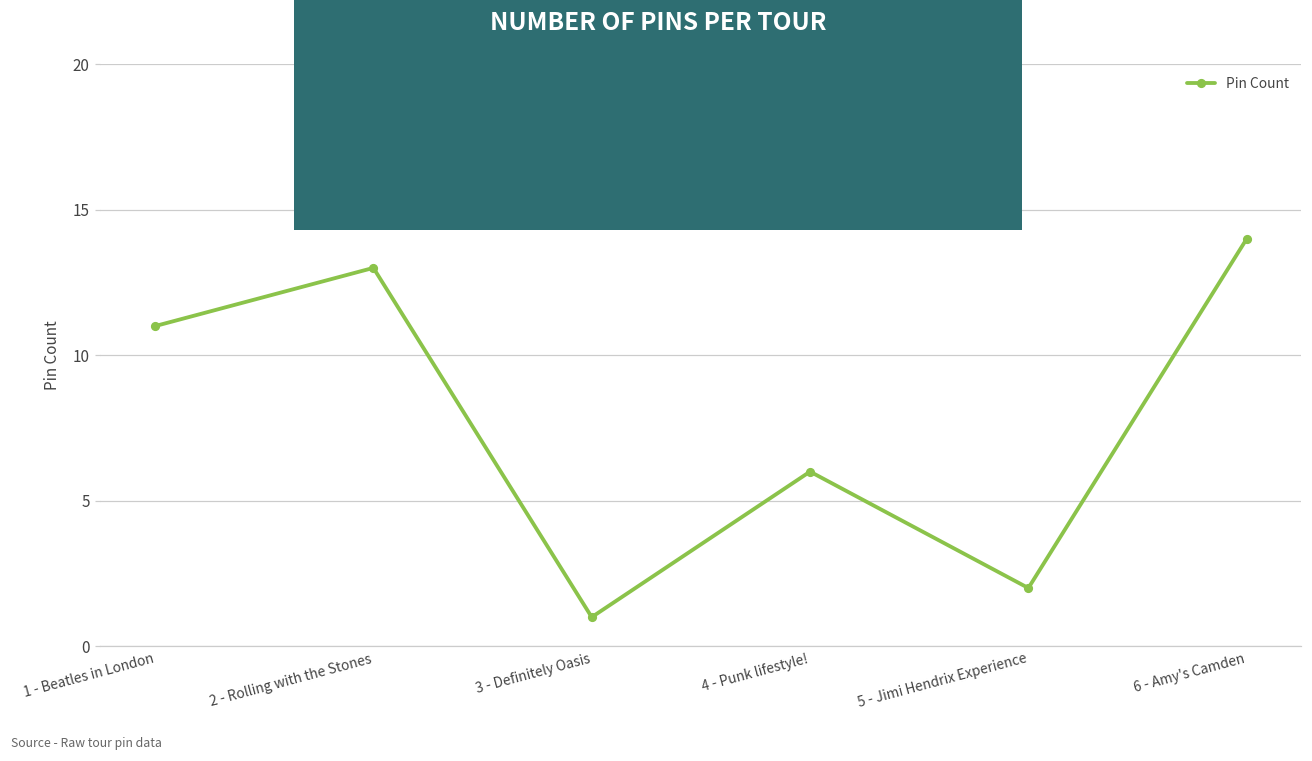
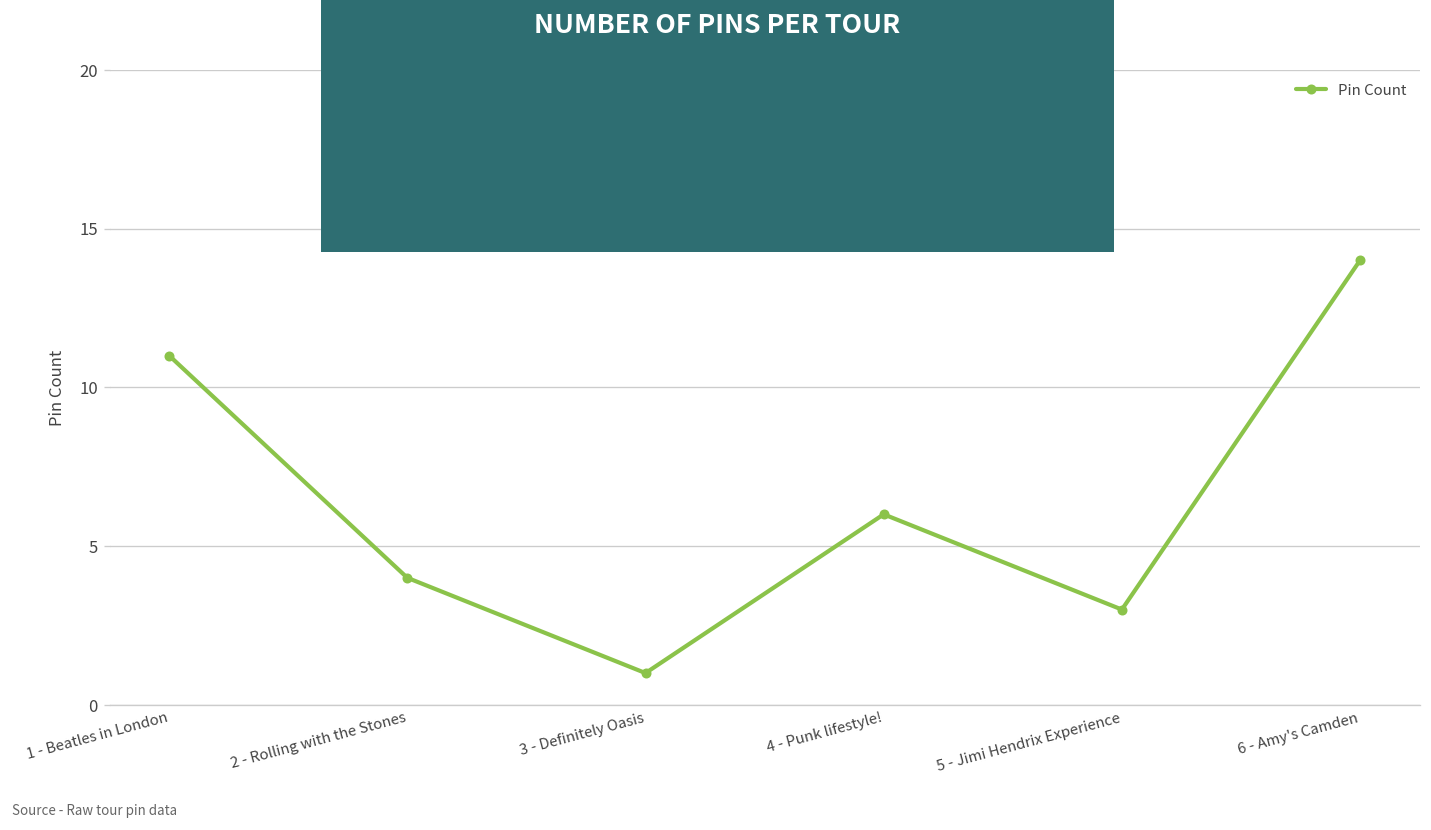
  {
    "1 - Beatles in London": 11,
-   "2 - Rolling with the Stones": 13,
+   "2 - Rolling with the Stones": 4,
    "3 - Definitely Oasis": 1,
    "4 - Punk lifestyle!": 6,
-   "5 - Jimi Hendrix Experience": 2,
+   "5 - Jimi Hendrix Experience": 3,
    "6 - Amy's Camden": 14
  }
